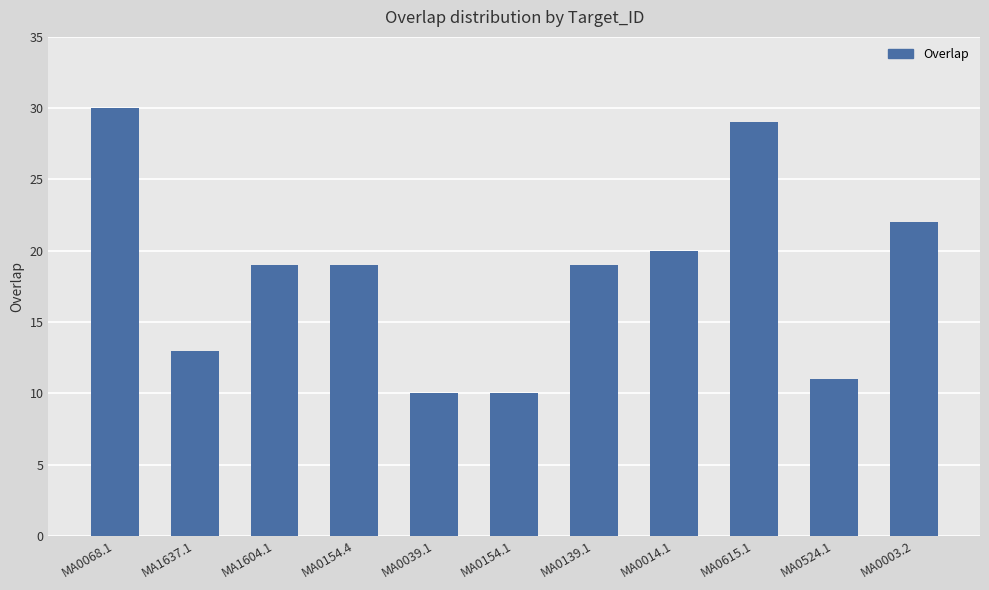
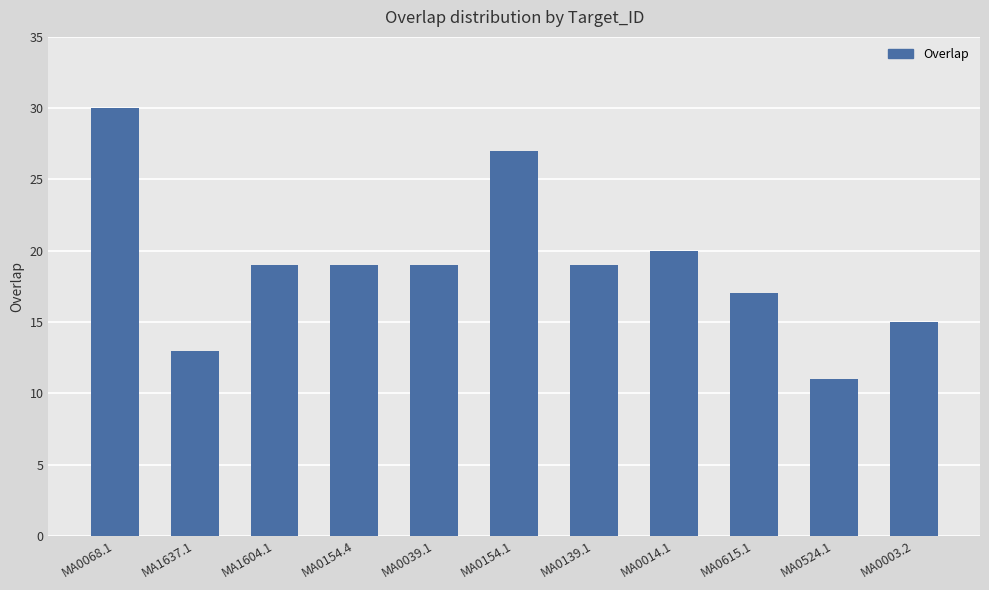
  {
    "MA0068.1": 30,
    "MA1637.1": 13,
    "MA1604.1": 19,
    "MA0154.4": 19,
-   "MA0039.1": 10,
-   "MA0154.1": 10,
+   "MA0039.1": 19,
+   "MA0154.1": 27,
    "MA0139.1": 19,
    "MA0014.1": 20,
-   "MA0615.1": 29,
+   "MA0615.1": 17,
    "MA0524.1": 11,
-   "MA0003.2": 22
+   "MA0003.2": 15
  }
